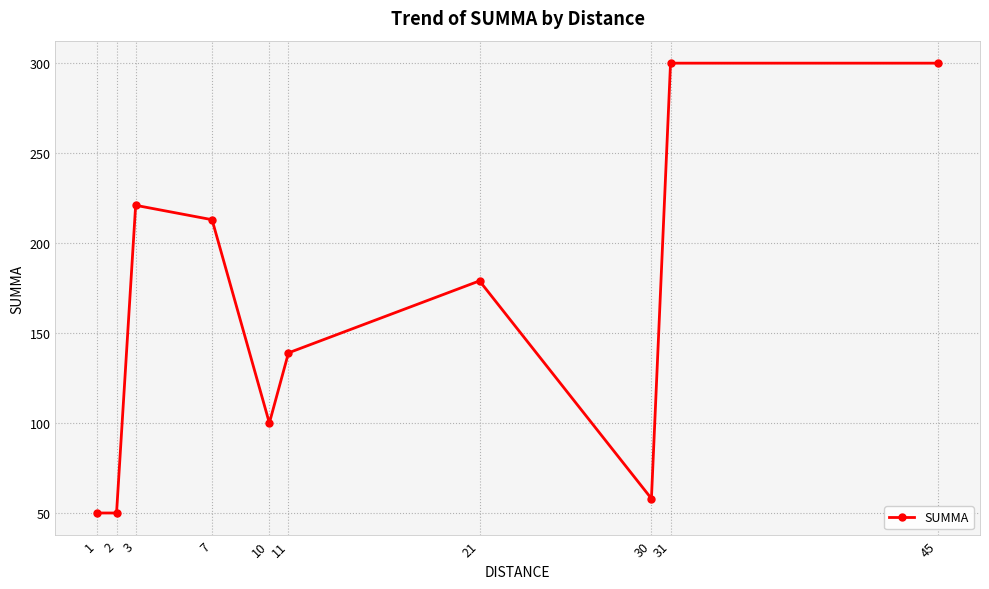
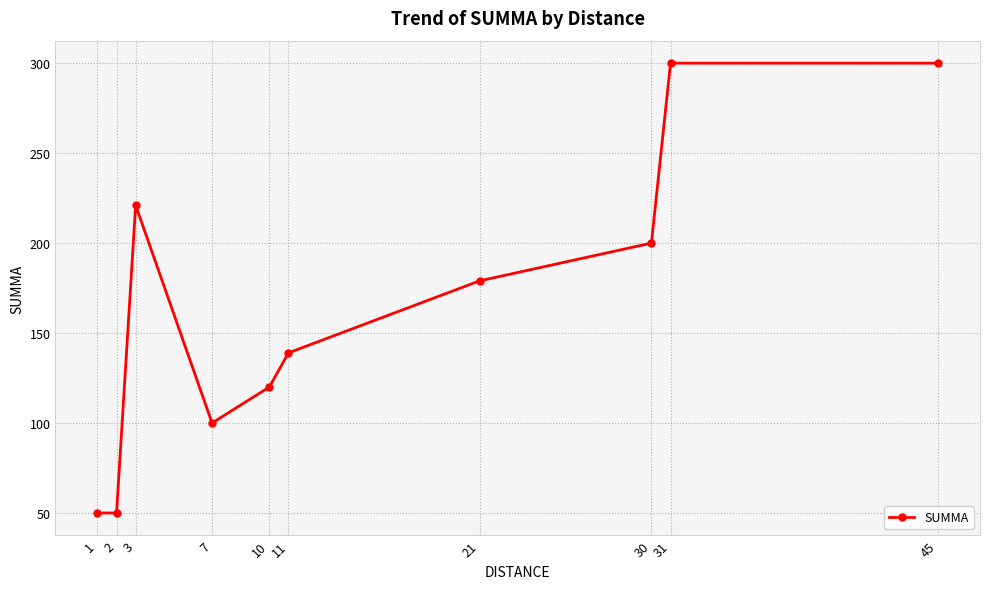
  {
    "1": 50,
    "2": 50,
    "3": 221,
-   "7": 213,
-   "10": 100,
+   "7": 100,
+   "10": 120,
    "11": 139,
    "21": 179,
-   "30": 58,
+   "30": 200,
    "31": 300,
    "45": 300
  }
